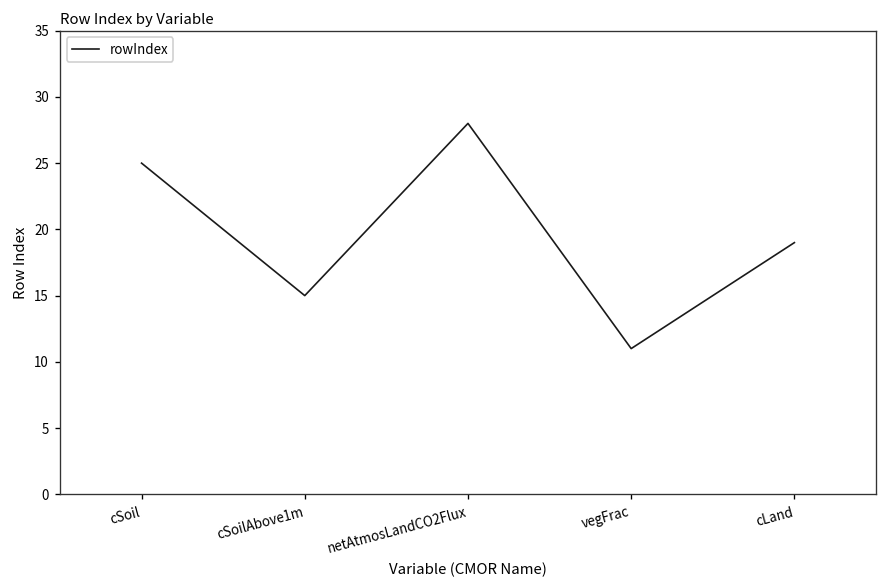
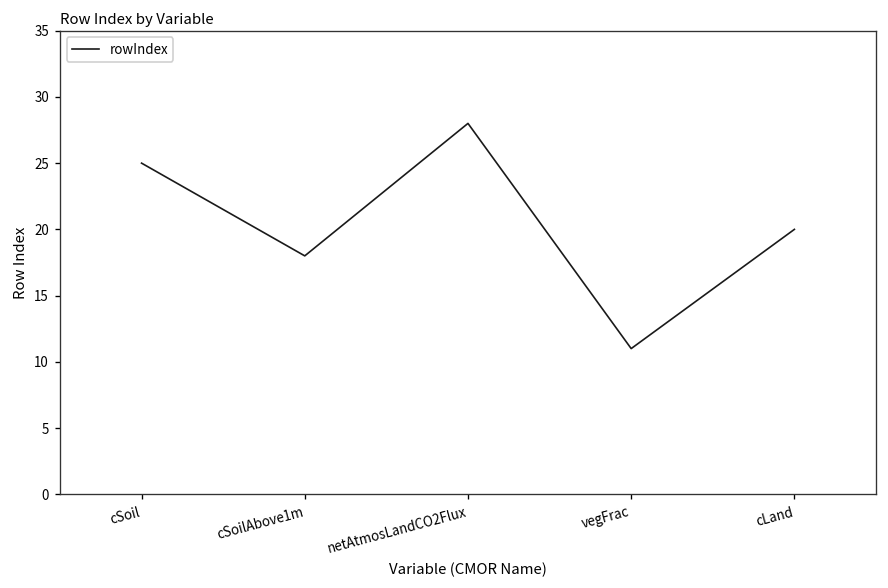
  {
    "cSoil": 25,
-   "cSoilAbove1m": 15,
+   "cSoilAbove1m": 18,
    "netAtmosLandCO2Flux": 28,
    "vegFrac": 11,
-   "cLand": 19
+   "cLand": 20
  }
